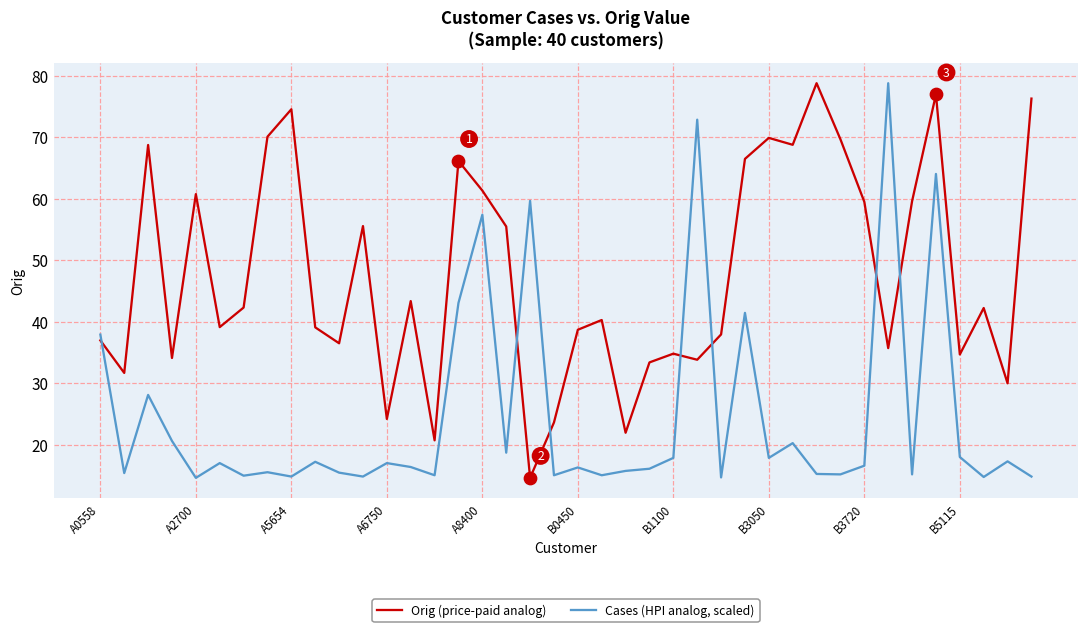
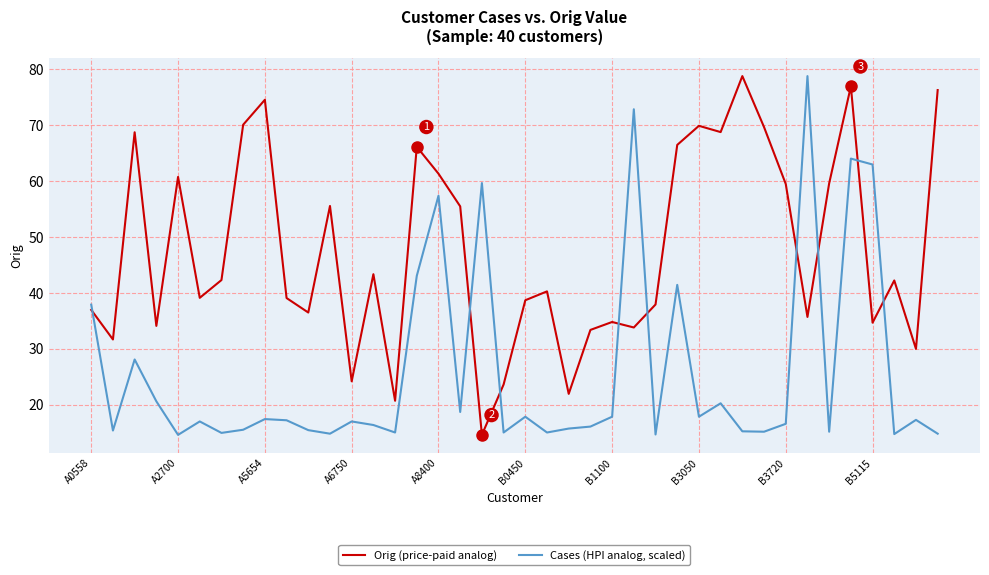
  {
    "Cases (HPI analog, scaled)": {
      "A0558": 38,
      "A2700": 15,
-     "A5654": 15,
+     "A5654": 17,
      "A6750": 17,
      "A8400": 57,
-     "B0450": 16,
+     "B0450": 18,
      "B1100": 18,
      "B3050": 18,
      "B3720": 17,
-     "B5115": 18
+     "B5115": 63
    }
  }
